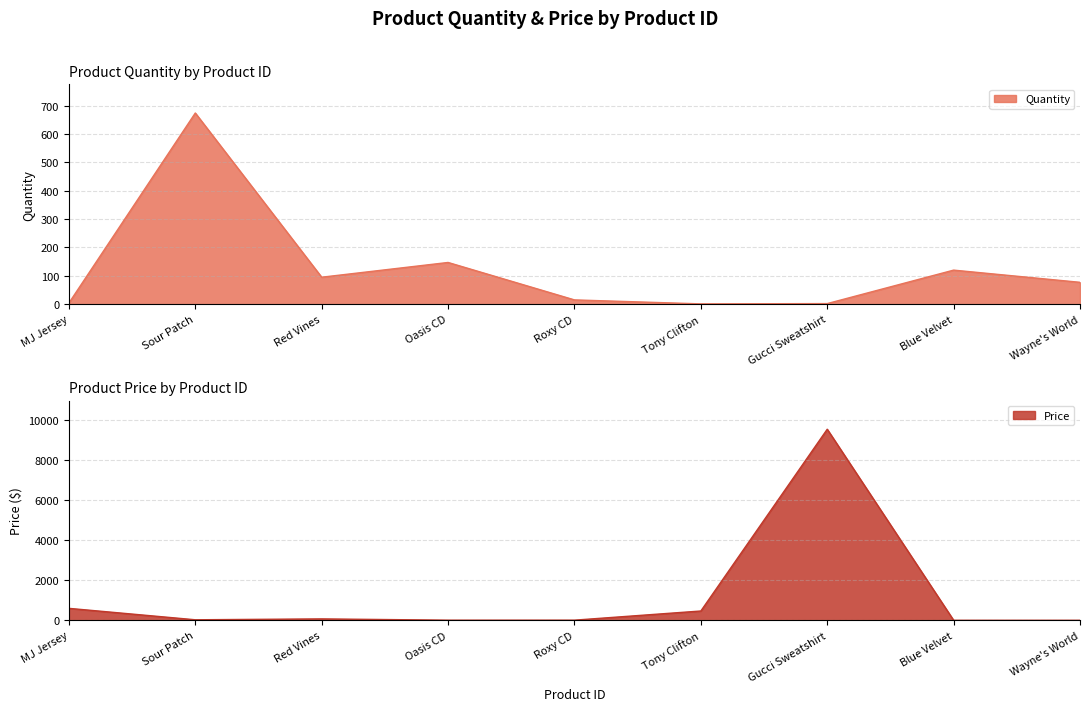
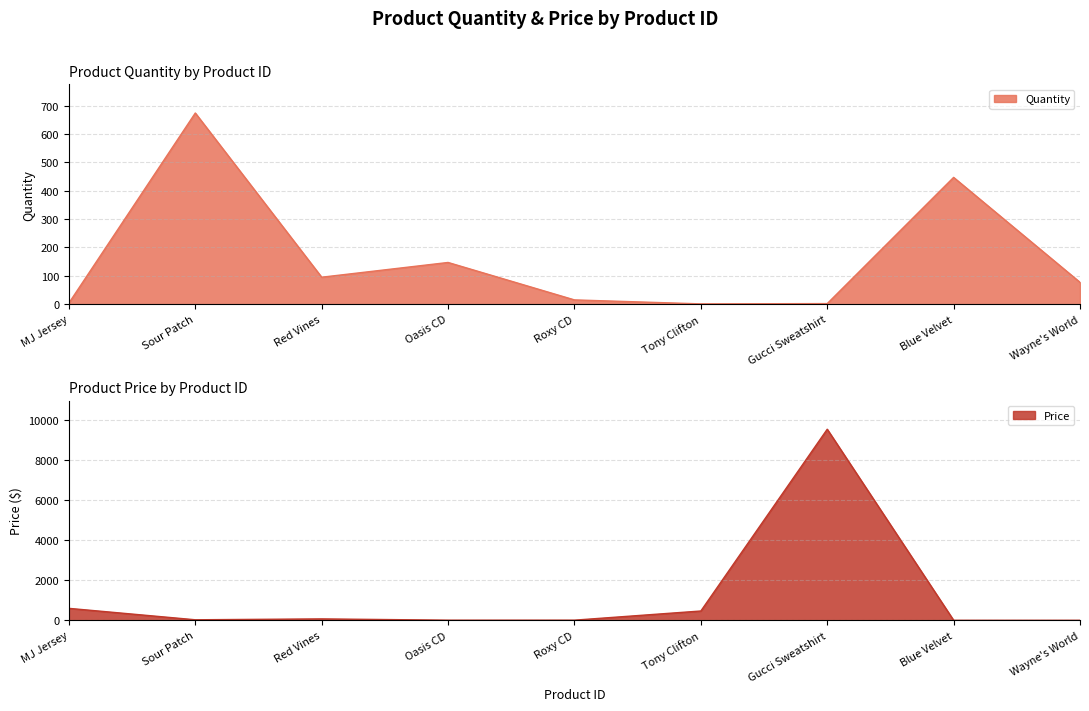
  {
    "Product Quantity by Product ID": {
      "MJ Jersey": 0,
      "Sour Patch": 670,
      "Red Vines": 100,
      "Oasis CD": 150,
      "Roxy CD": 20,
      "Tony Clifton": 0,
      "Gucci Sweatshirt": 0,
-     "Blue Velvet": 120,
+     "Blue Velvet": 450,
      "Wayne's World": 80
    },
    "Product Price by Product ID": {
      "MJ Jersey": 600,
      "Sour Patch": 0,
      "Red Vines": 100,
      "Oasis CD": 0,
      "Roxy CD": 0,
      "Tony Clifton": 500,
      "Gucci Sweatshirt": 9500,
      "Blue Velvet": 0,
      "Wayne's World": 0
    }
  }
